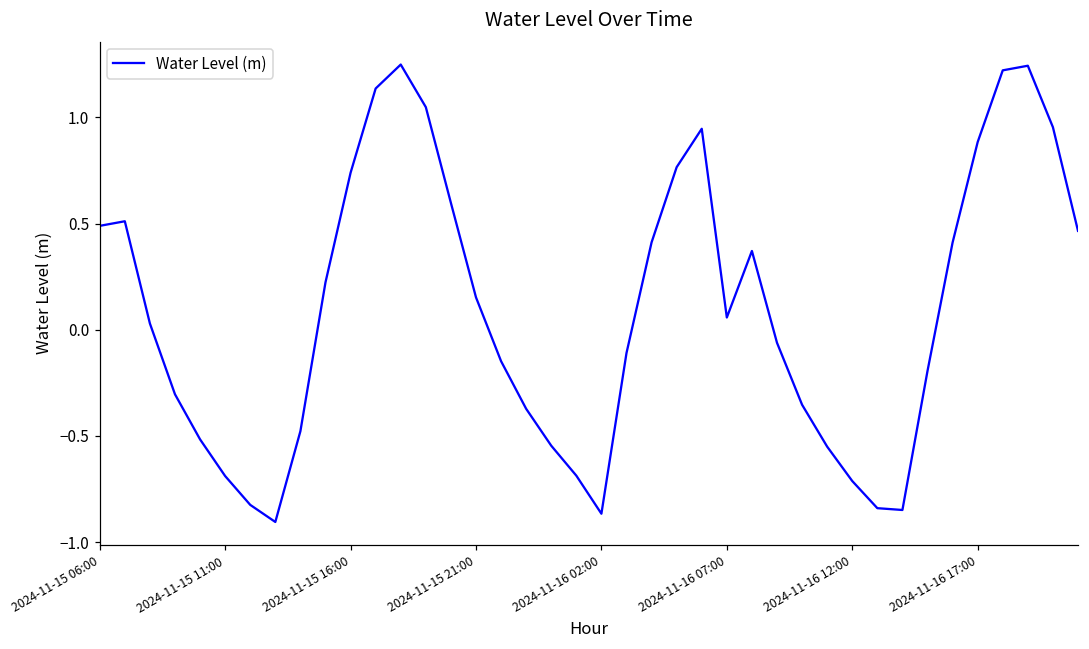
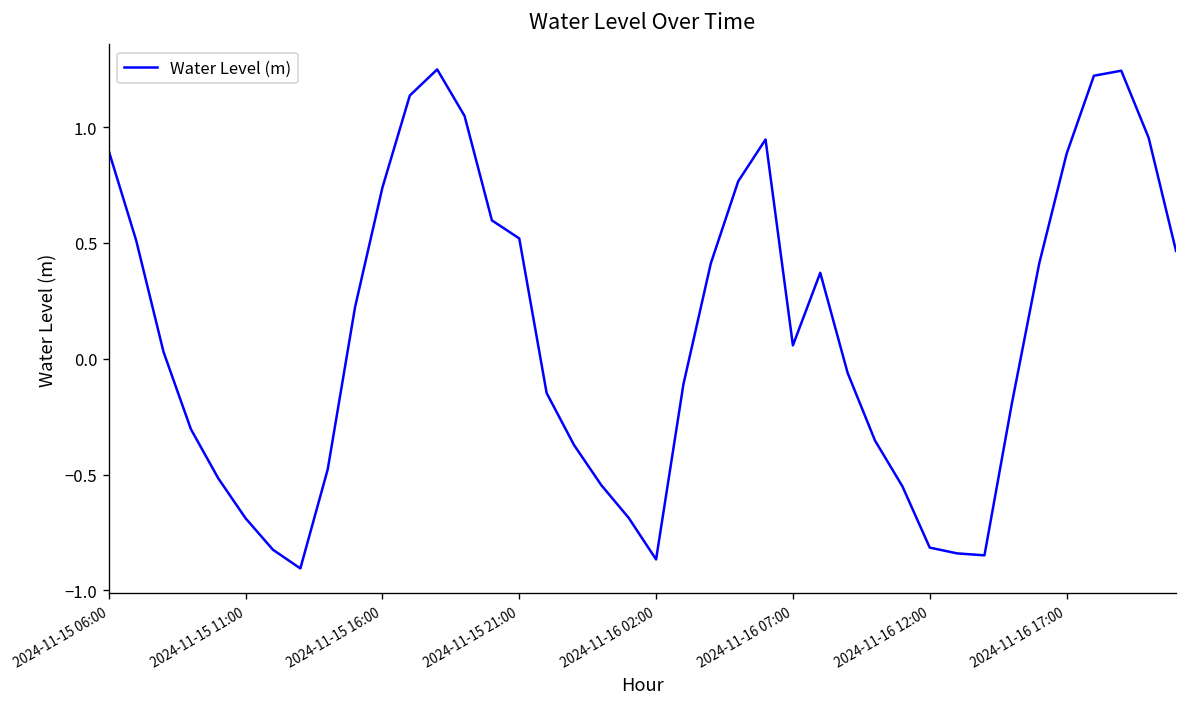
  {
-   "2024-11-15 06:00": 0.49,
+   "2024-11-15 06:00": 0.90,
    "2024-11-15 11:00": -0.69,
    "2024-11-15 16:00": 0.74,
-   "2024-11-15 21:00": 0.15,
+   "2024-11-15 21:00": 0.52,
    "2024-11-16 02:00": -0.87,
    "2024-11-16 07:00": 0.06,
-   "2024-11-16 12:00": -0.71,
+   "2024-11-16 12:00": -0.82,
    "2024-11-16 17:00": 0.88
  }
